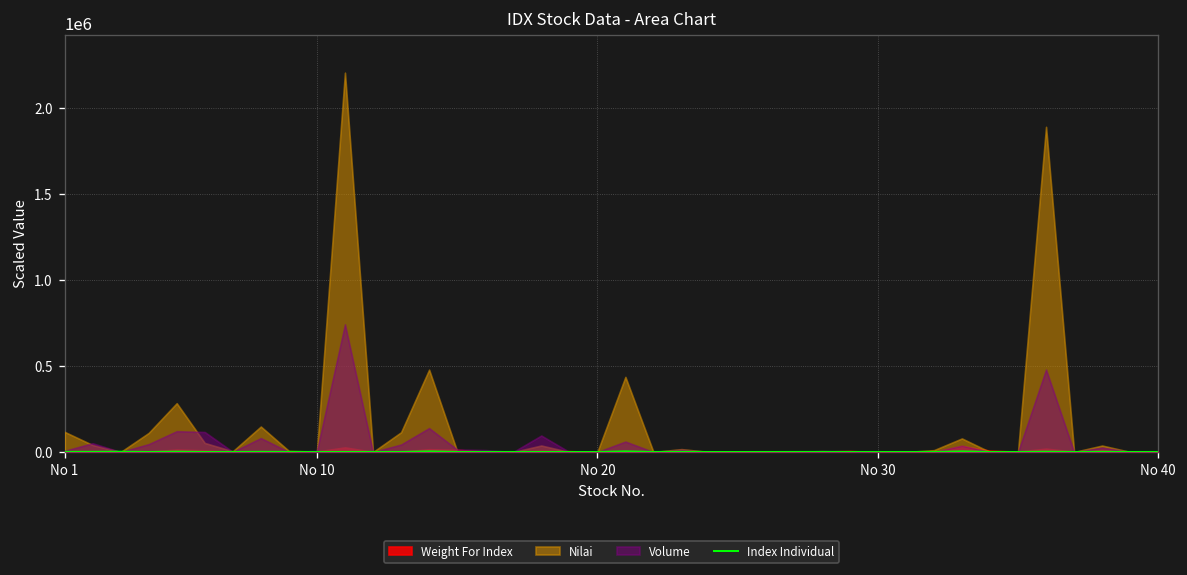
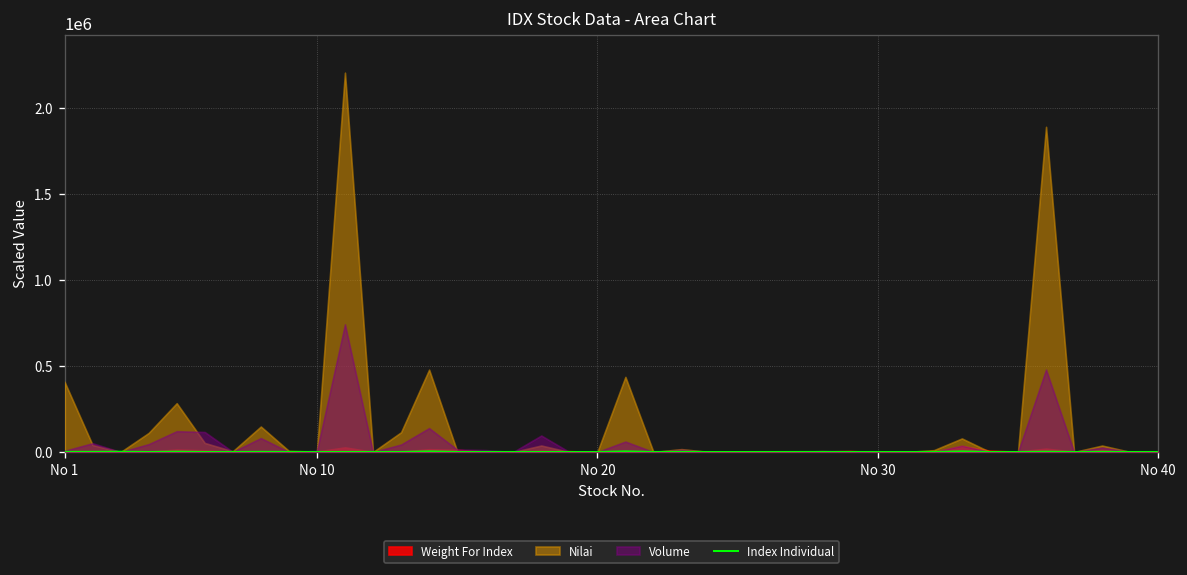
  {
    "Nilai": {
-     "No 1": 120000
+     "No 1": 410000
    }
  }
